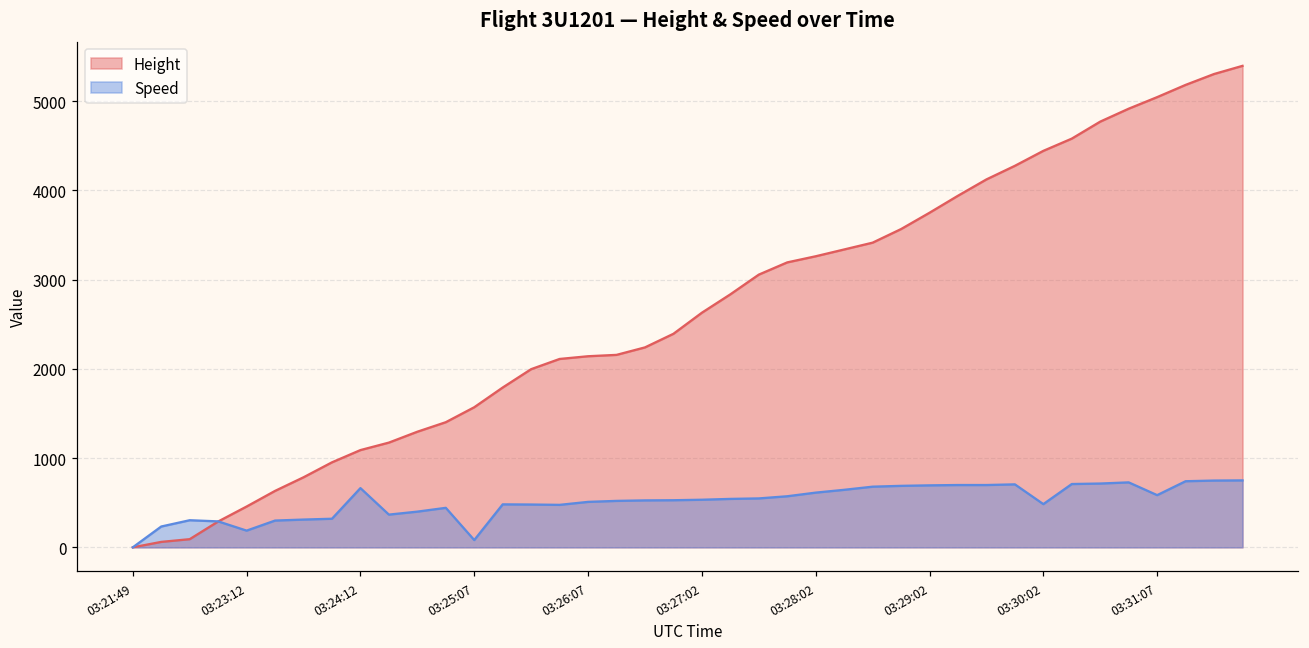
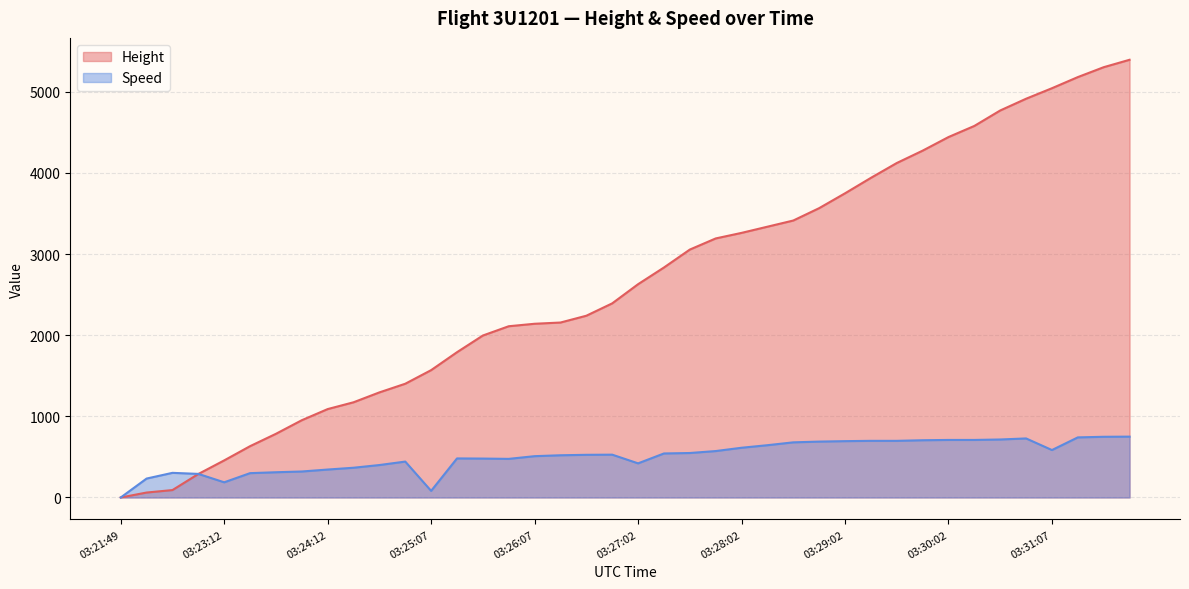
  {
    "Height": {
      "03:23:12": 500,
      "03:24:12": 1100,
      "03:25:07": 1600,
      "03:26:07": 2100,
      "03:27:02": 2600,
      "03:28:02": 3300,
      "03:29:02": 3700,
      "03:30:02": 4400,
      "03:31:07": 5000
    },
    "Speed": {
      "03:23:12": 200,
-     "03:24:12": 700,
+     "03:24:12": 300,
      "03:25:07": 100,
      "03:26:07": 500,
-     "03:27:02": 500,
+     "03:27:02": 400,
      "03:28:02": 600,
      "03:29:02": 700,
-     "03:30:02": 500,
+     "03:30:02": 700,
      "03:31:07": 600
    }
  }
